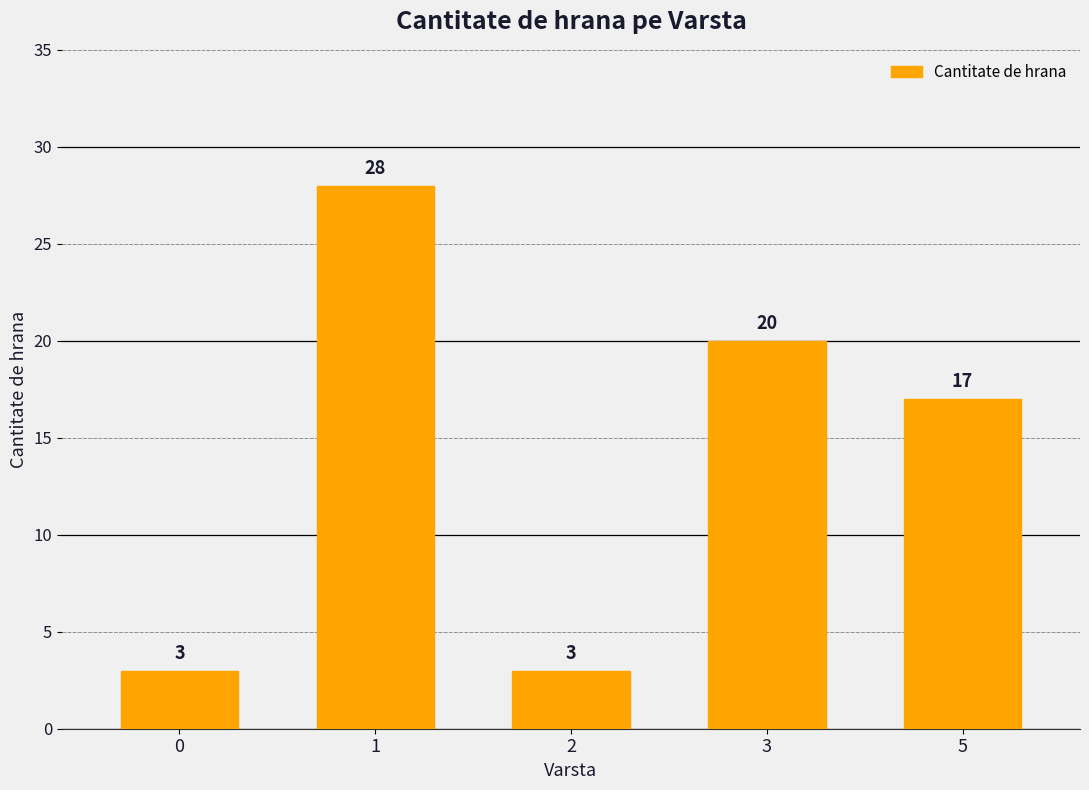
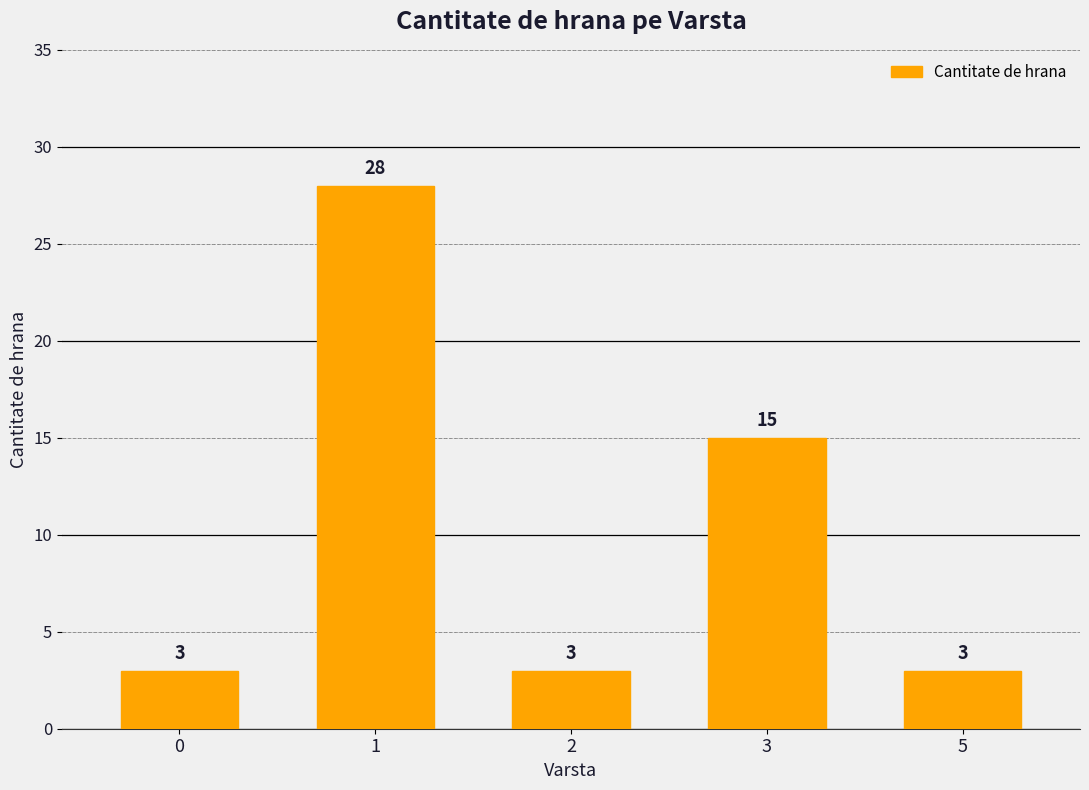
  {
    "0": 3,
    "1": 28,
    "2": 3,
-   "3": 20,
-   "5": 17
+   "3": 15,
+   "5": 3
  }
